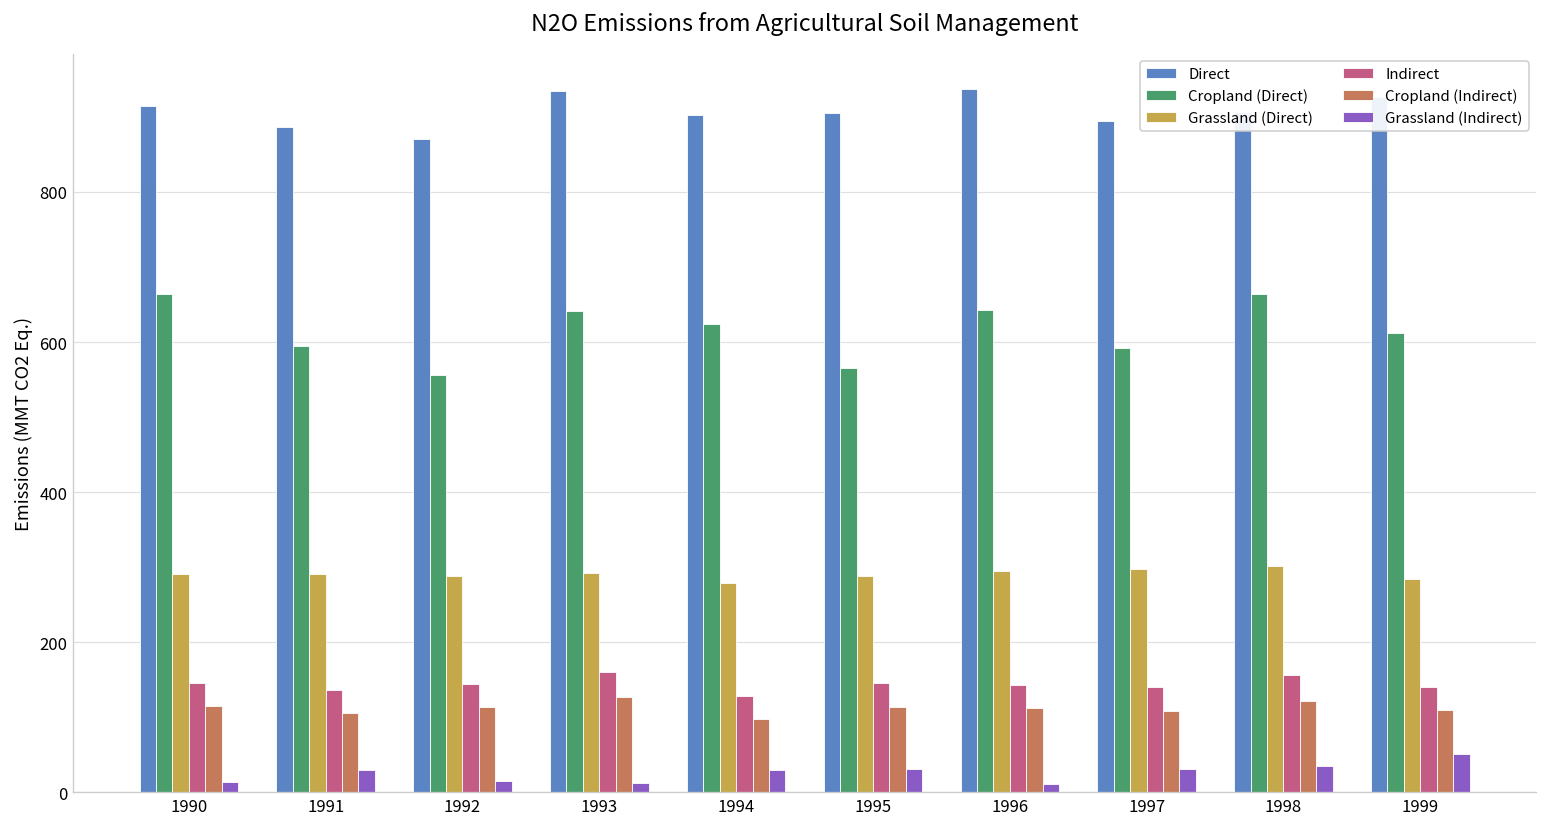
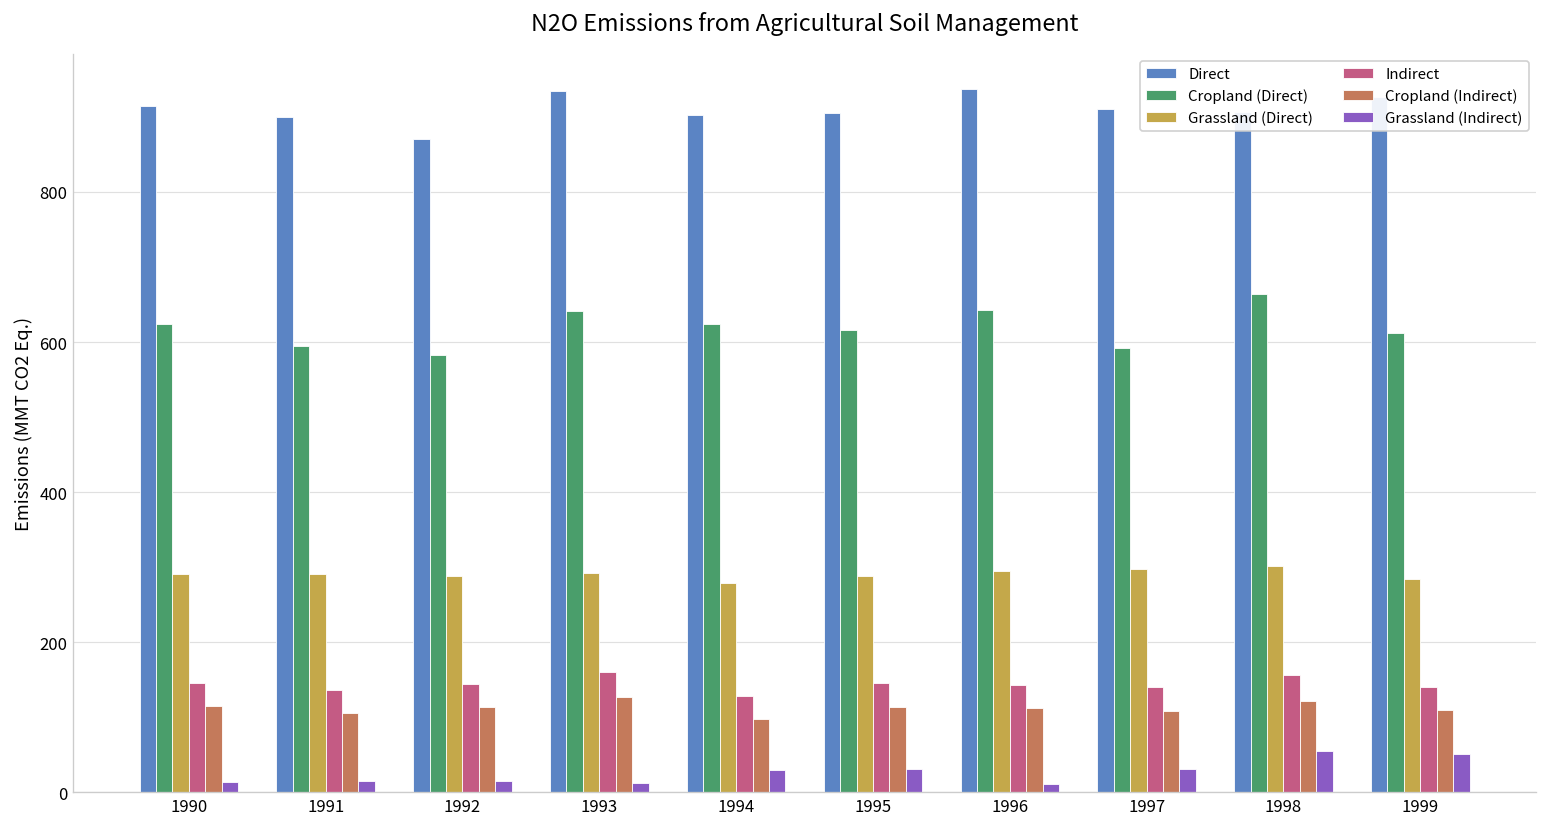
  {
    "Direct": {
      "1990": 910,
-     "1991": 890,
+     "1991": 900,
      "1992": 870,
      "1993": 930,
      "1994": 900,
      "1995": 900,
      "1996": 940,
-     "1997": 900
+     "1997": 910
    },
    "Cropland (Direct)": {
-     "1990": 660,
+     "1990": 620,
      "1991": 600,
-     "1992": 560,
+     "1992": 580,
      "1993": 640,
      "1994": 620,
-     "1995": 570,
+     "1995": 620,
      "1996": 640,
      "1997": 590,
      "1998": 660,
      "1999": 610
    },
    "Grassland (Indirect)": {
      "1990": 10,
-     "1991": 30,
+     "1991": 20,
      "1992": 20,
      "1993": 10,
      "1994": 30,
      "1995": 30,
      "1996": 10,
      "1997": 30,
-     "1998": 40,
+     "1998": 60,
      "1999": 50
    }
  }
